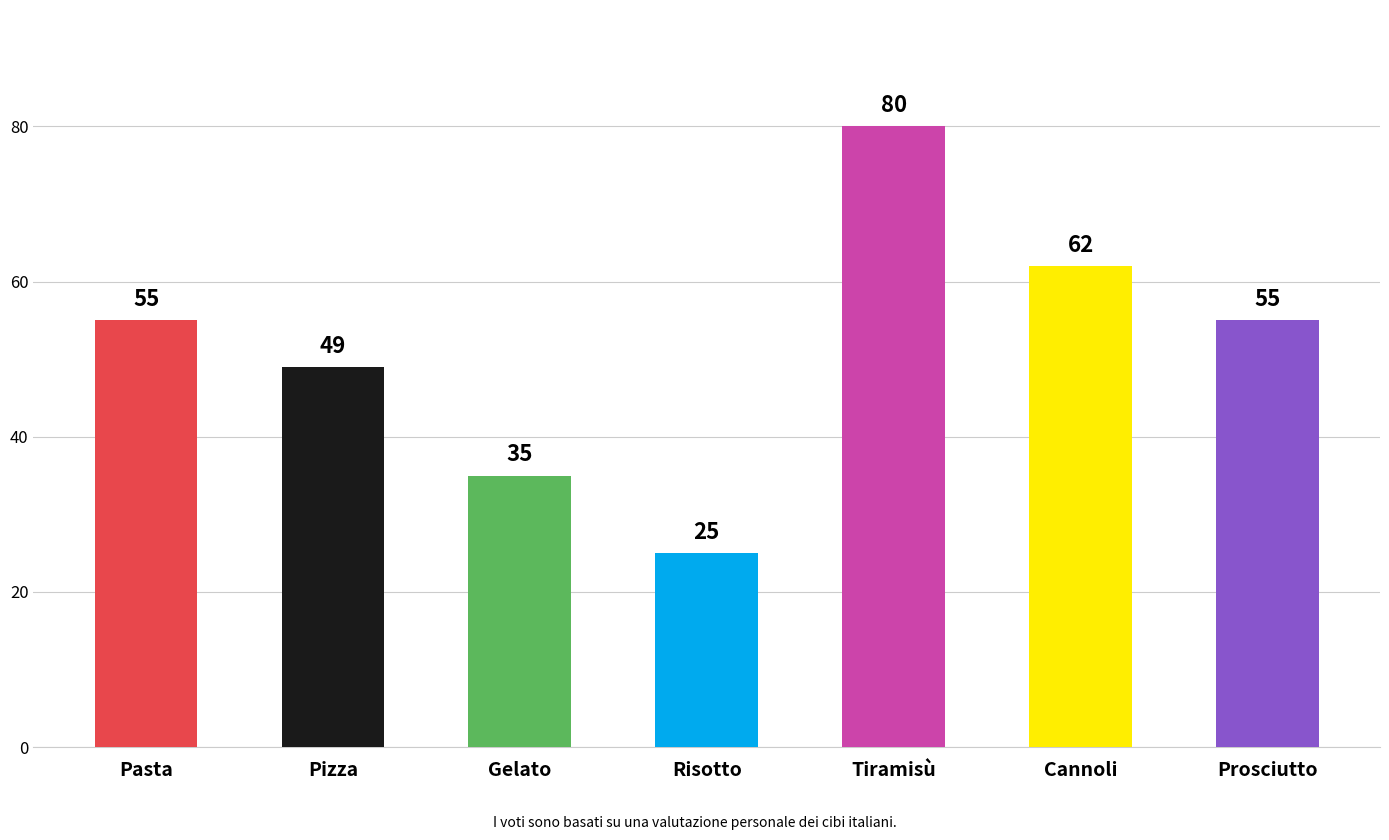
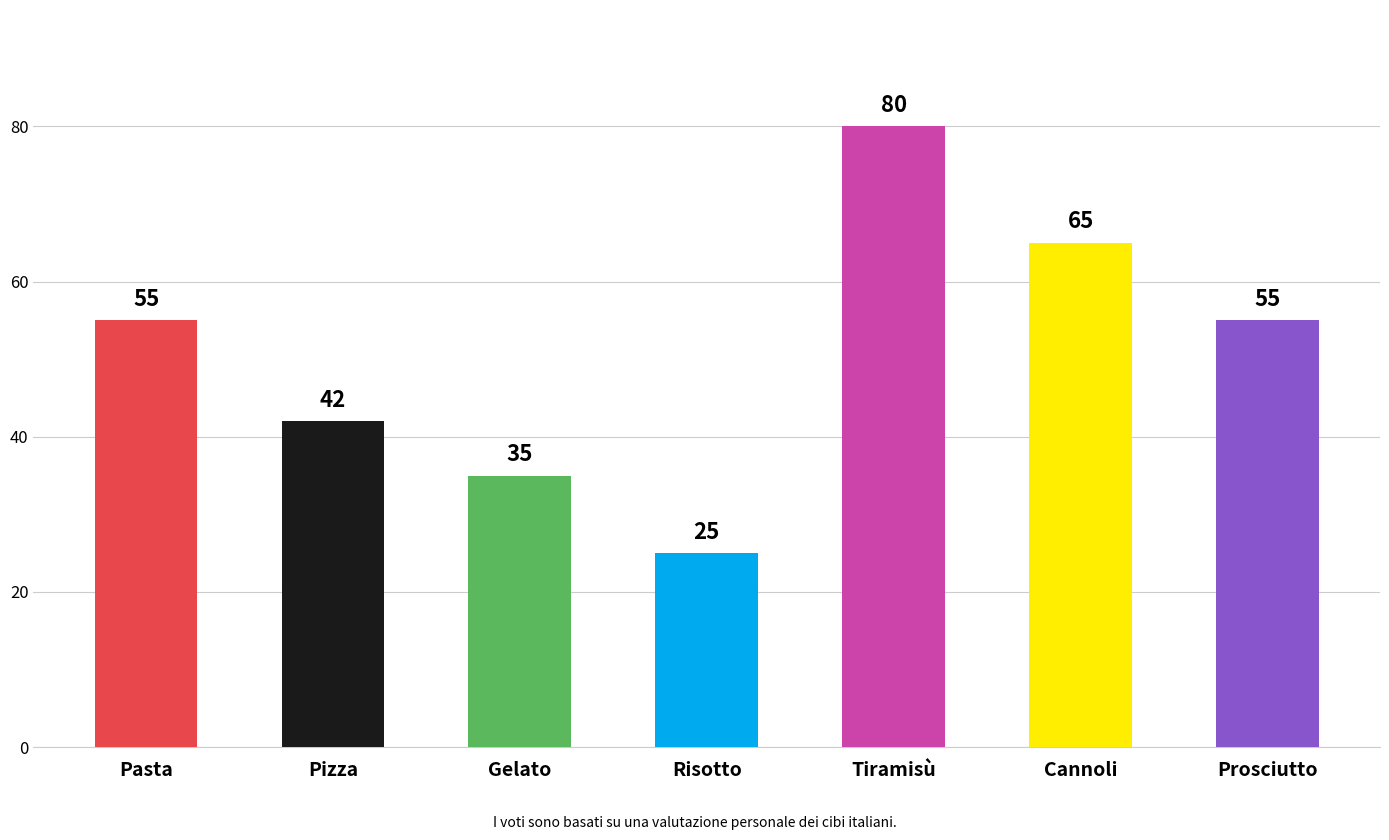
  {
    "Pasta": 55,
-   "Pizza": 49,
+   "Pizza": 42,
    "Gelato": 35,
    "Risotto": 25,
    "Tiramisù": 80,
-   "Cannoli": 62,
+   "Cannoli": 65,
    "Prosciutto": 55
  }
